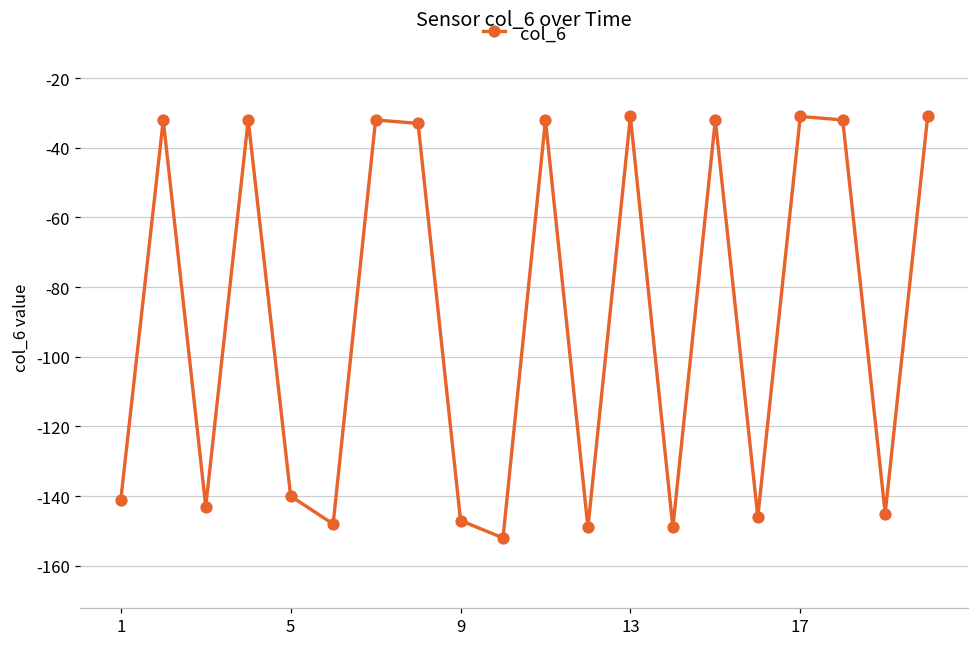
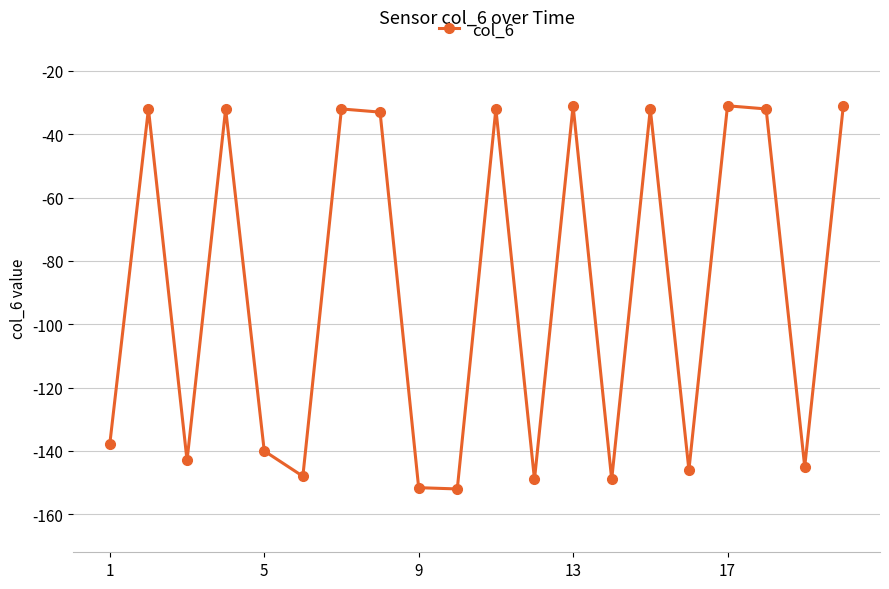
  {
-   "1": -141,
+   "1": -138,
    "5": -140,
-   "9": -147,
+   "9": -152,
    "13": -31,
    "17": -31
  }
